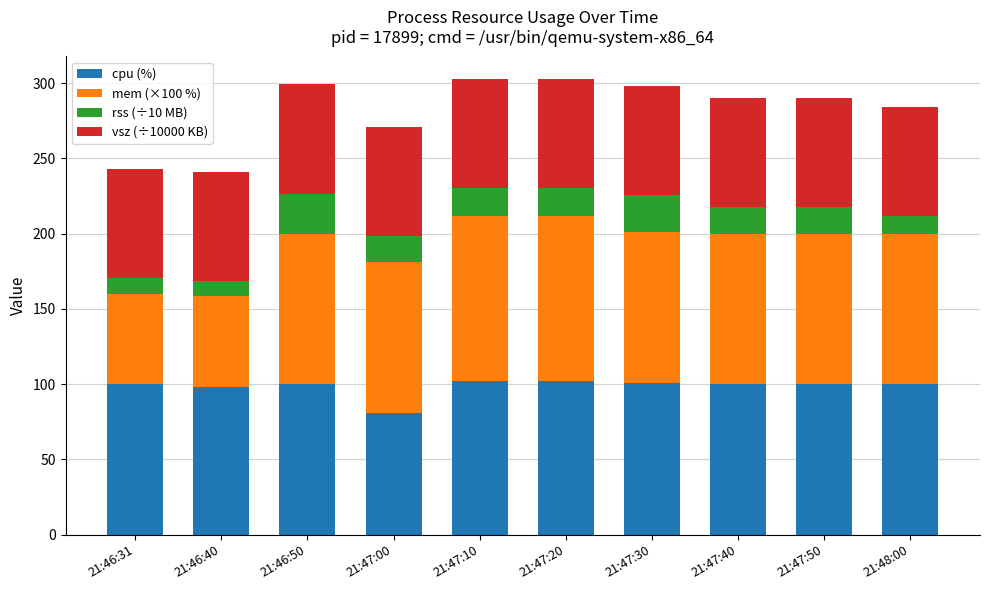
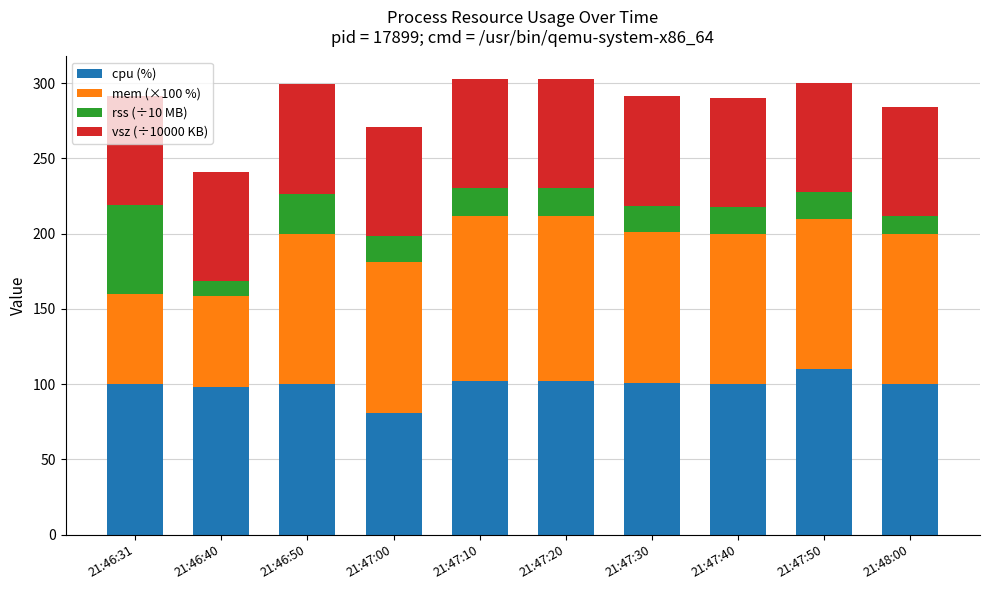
  {
    "cpu (%)": {
      "21:46:31": 100,
      "21:46:40": 98,
      "21:46:50": 100,
      "21:47:00": 81,
      "21:47:10": 102,
      "21:47:20": 102,
      "21:47:30": 101,
      "21:47:40": 100,
-     "21:47:50": 100,
+     "21:47:50": 110,
      "21:48:00": 100
    },
    "mem (×100 %)": {
      "21:46:31": 60,
      "21:46:40": 60,
      "21:46:50": 100,
      "21:47:00": 100,
      "21:47:10": 110,
      "21:47:20": 110,
      "21:47:30": 100,
      "21:47:40": 100,
      "21:47:50": 100,
      "21:48:00": 100
    },
    "rss (÷10 MB)": {
-     "21:46:31": 10,
+     "21:46:31": 59,
      "21:46:40": 10,
      "21:46:50": 27,
      "21:47:00": 18,
      "21:47:10": 18,
      "21:47:20": 18,
-     "21:47:30": 25,
+     "21:47:30": 18,
      "21:47:40": 18,
      "21:47:50": 18,
      "21:48:00": 12
    },
    "vsz (÷10000 KB)": {
      "21:46:40": 72,
      "21:46:50": 72,
      "21:47:00": 72,
      "21:47:10": 72,
      "21:47:20": 72,
      "21:47:30": 72,
      "21:47:40": 72,
      "21:47:50": 72,
      "21:48:00": 72
    }
  }
